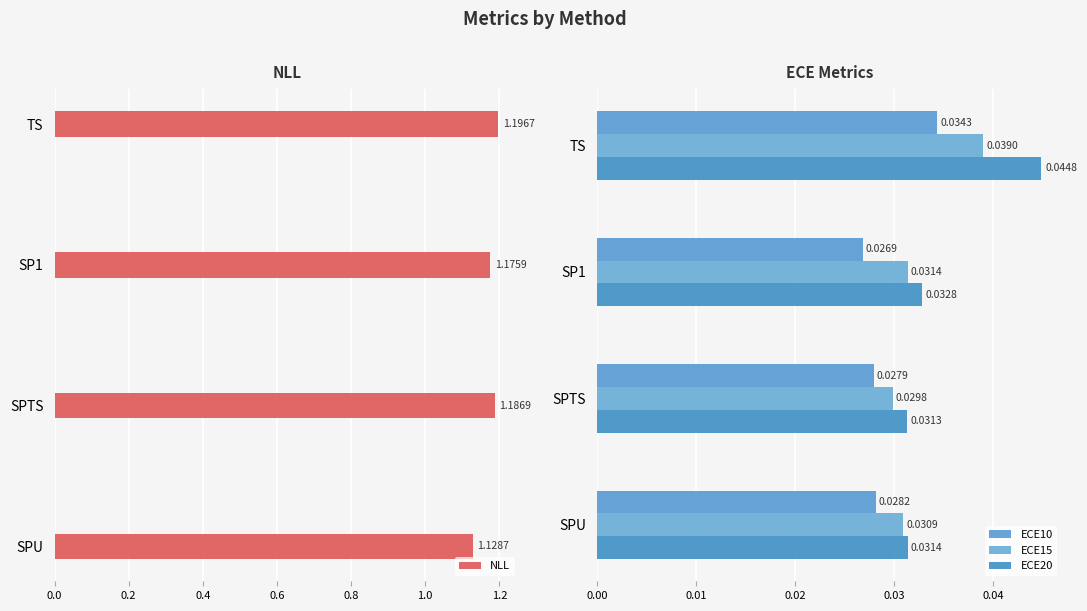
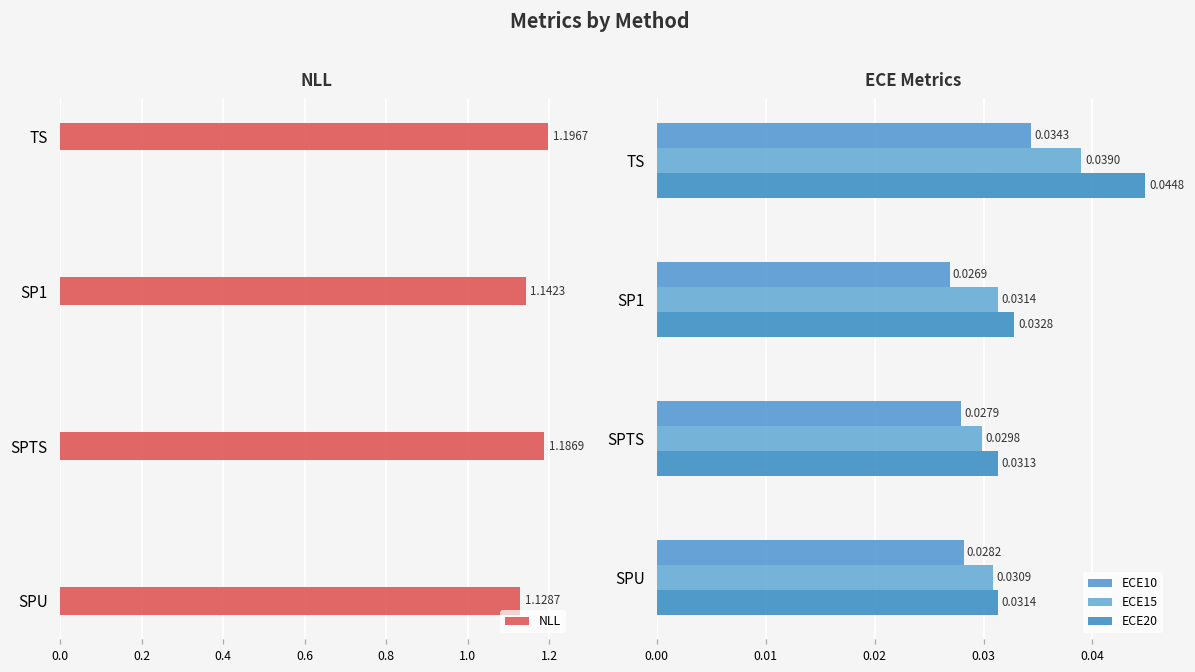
  {
    "NLL": {
      "TS": 1.1967,
-     "SP1": 1.1759,
+     "SP1": 1.1423,
      "SPTS": 1.1869,
      "SPU": 1.1287
    }
  }
